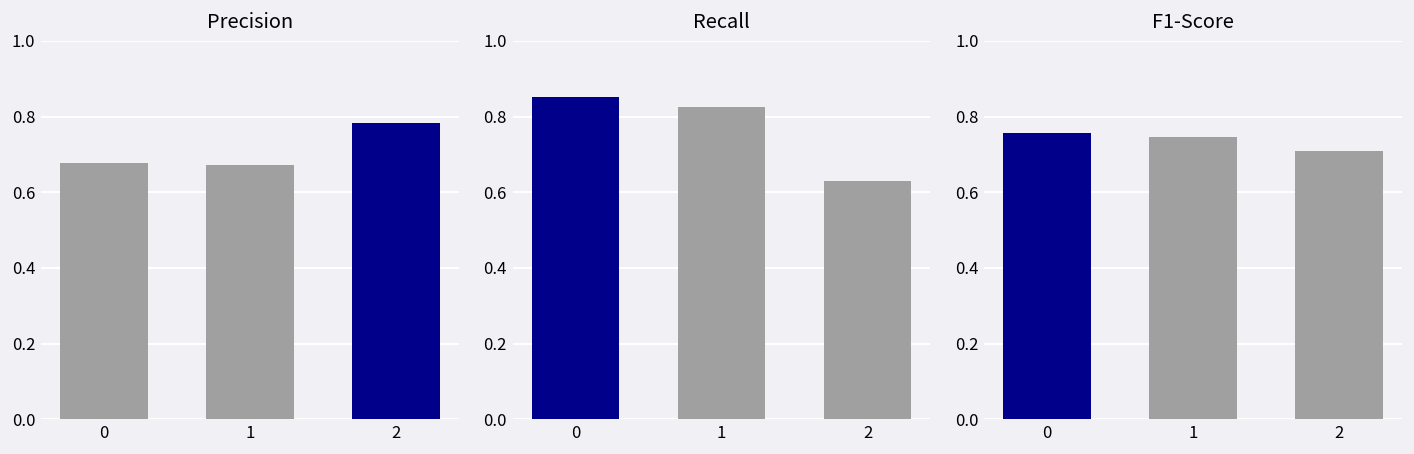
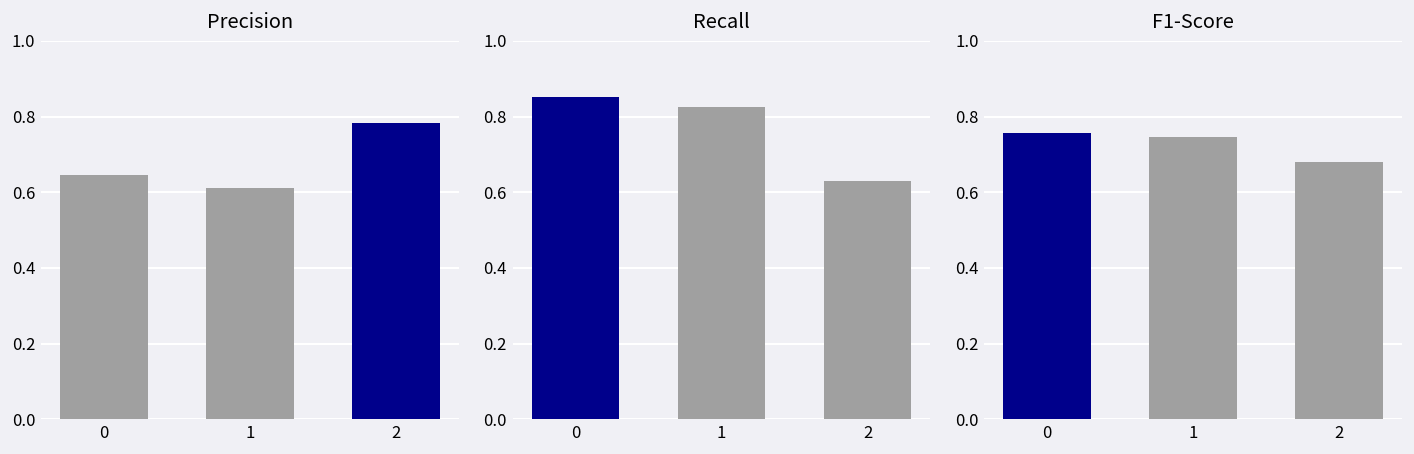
  {
    "Precision": {
-     "0": 0.68,
-     "1": 0.67,
+     "0": 0.65,
+     "1": 0.61,
      "2": 0.78
    },
    "Recall": {
      "0": 0.85,
      "1": 0.83,
      "2": 0.63
    },
    "F1-Score": {
      "0": 0.76,
      "1": 0.75,
-     "2": 0.71
+     "2": 0.68
    }
  }
